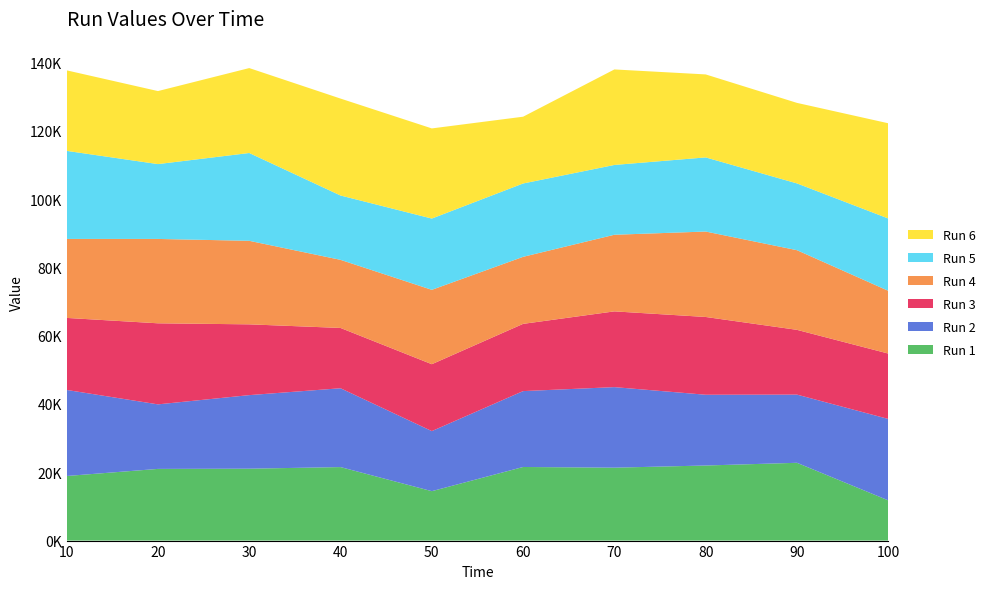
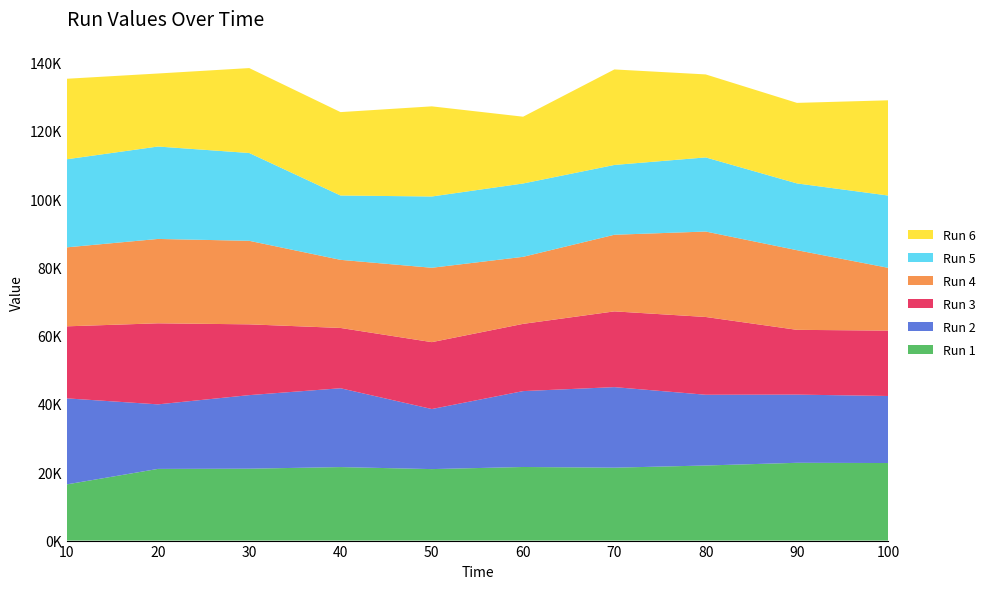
  {
    "Run 1": {
-     "10": 19000,
+     "10": 16000,
      "20": 21000,
      "30": 21000,
      "40": 22000,
-     "50": 14000,
+     "50": 21000,
      "60": 22000,
      "70": 21000,
      "80": 22000,
      "90": 23000,
-     "100": 12000
+     "100": 23000
    },
    "Run 2": {
      "10": 25000,
      "20": 19000,
      "30": 22000,
      "40": 23000,
      "50": 18000,
      "60": 22000,
      "70": 24000,
      "80": 21000,
      "90": 20000,
-     "100": 24000
+     "100": 20000
    },
    "Run 3": {
      "10": 21000,
      "20": 24000,
      "30": 21000,
      "40": 18000,
      "50": 20000,
      "60": 20000,
      "70": 22000,
      "80": 23000,
      "90": 19000,
      "100": 19000
    },
    "Run 4": {
      "10": 23000,
      "20": 25000,
      "30": 24000,
      "40": 20000,
      "50": 22000,
      "60": 20000,
      "70": 22000,
      "80": 25000,
      "90": 23000,
      "100": 18000
    },
    "Run 5": {
      "10": 26000,
-     "20": 22000,
+     "20": 27000,
      "30": 26000,
      "40": 19000,
      "50": 21000,
      "60": 21000,
      "70": 20000,
      "80": 22000,
      "90": 20000,
      "100": 21000
    },
    "Run 6": {
      "10": 24000,
      "20": 21000,
      "30": 25000,
-     "40": 28000,
+     "40": 24000,
      "50": 26000,
      "60": 20000,
      "70": 28000,
      "80": 24000,
      "90": 24000,
      "100": 28000
    }
  }
